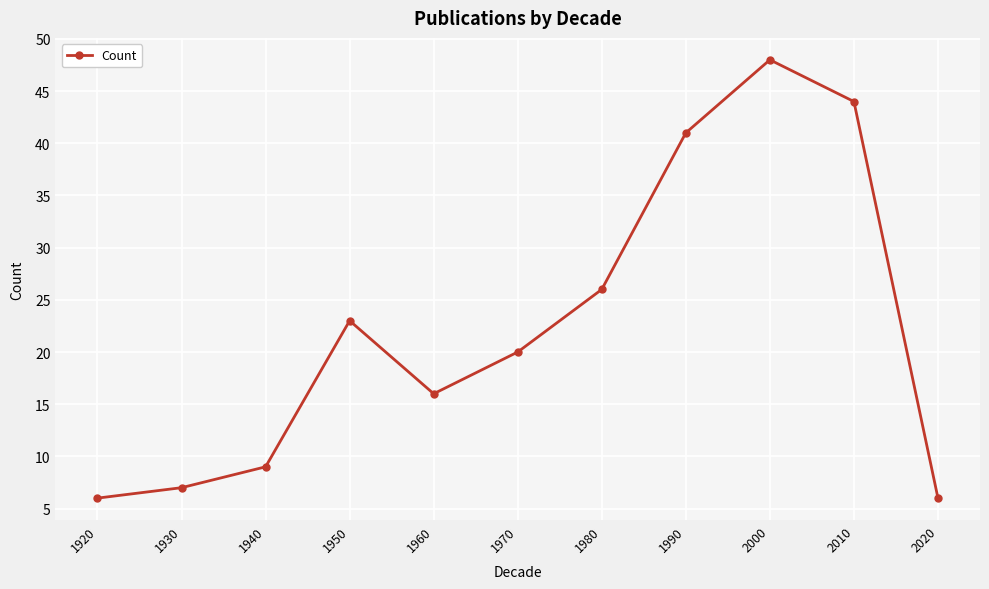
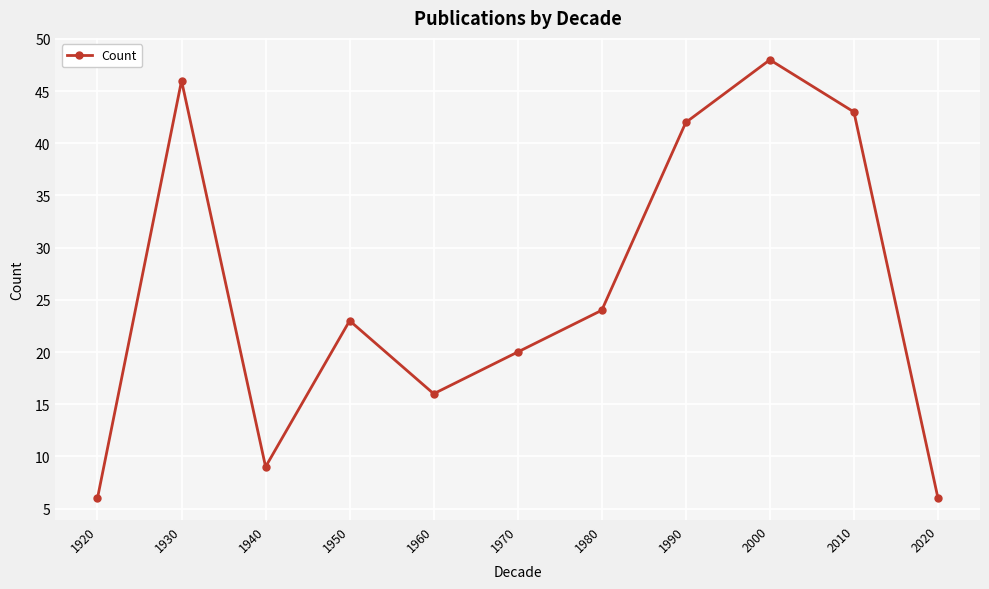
  {
    "1920": 6,
-   "1930": 7,
+   "1930": 46,
    "1940": 9,
    "1950": 23,
    "1960": 16,
    "1970": 20,
-   "1980": 26,
-   "1990": 41,
+   "1980": 24,
+   "1990": 42,
    "2000": 48,
-   "2010": 44,
+   "2010": 43,
    "2020": 6
  }
